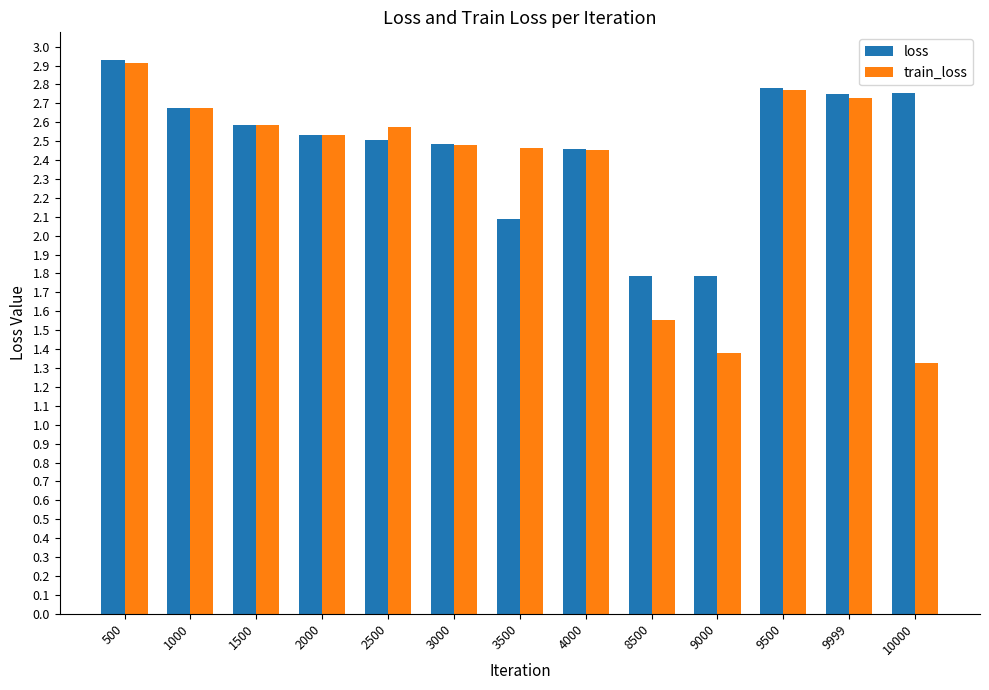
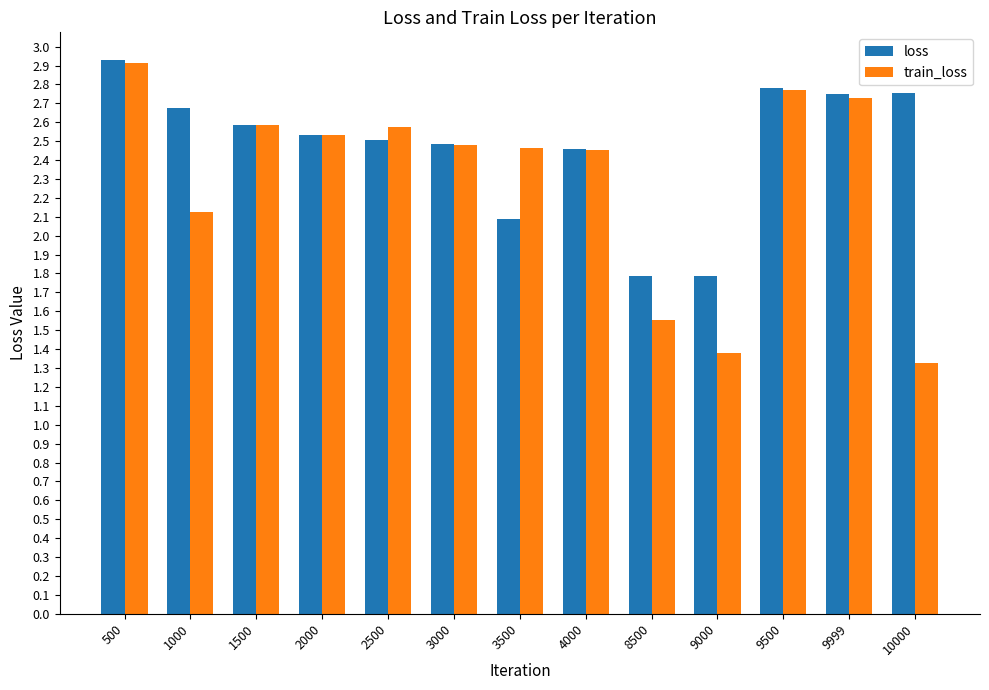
  {
    "loss": {
      "500": 2.93,
      "1000": 2.68,
      "1500": 2.58,
      "2000": 2.53,
      "2500": 2.51,
      "3000": 2.49,
      "3500": 2.09,
      "4000": 2.46,
      "8500": 1.79,
      "9000": 1.79,
      "9500": 2.78,
      "9999": 2.75,
      "10000": 2.75
    },
    "train_loss": {
      "500": 2.91,
-     "1000": 2.68,
+     "1000": 2.12,
      "1500": 2.58,
      "2000": 2.53,
      "2500": 2.58,
      "3000": 2.48,
      "3500": 2.46,
      "4000": 2.45,
      "8500": 1.56,
      "9000": 1.38,
      "9500": 2.77,
      "9999": 2.73,
      "10000": 1.33
    }
  }
